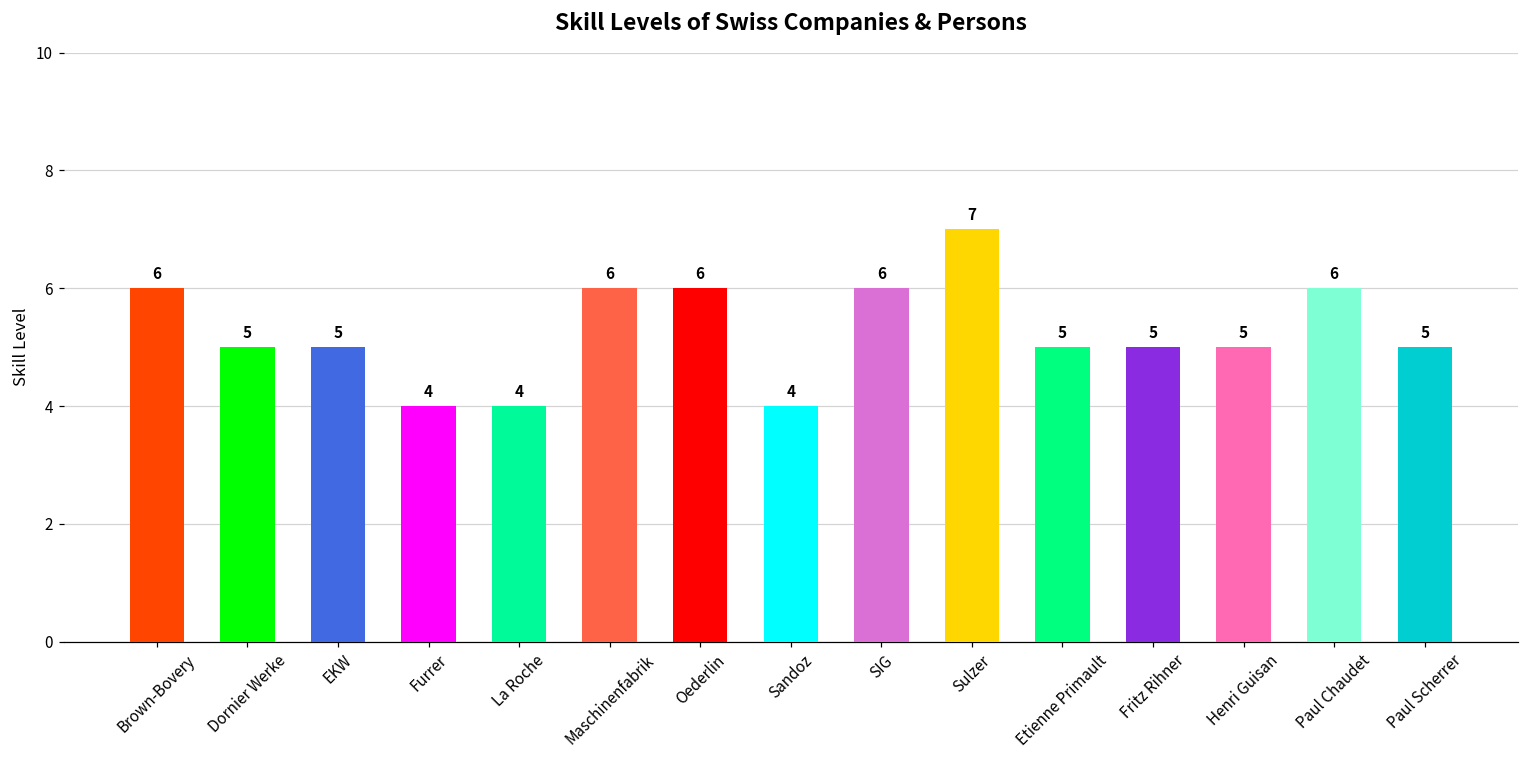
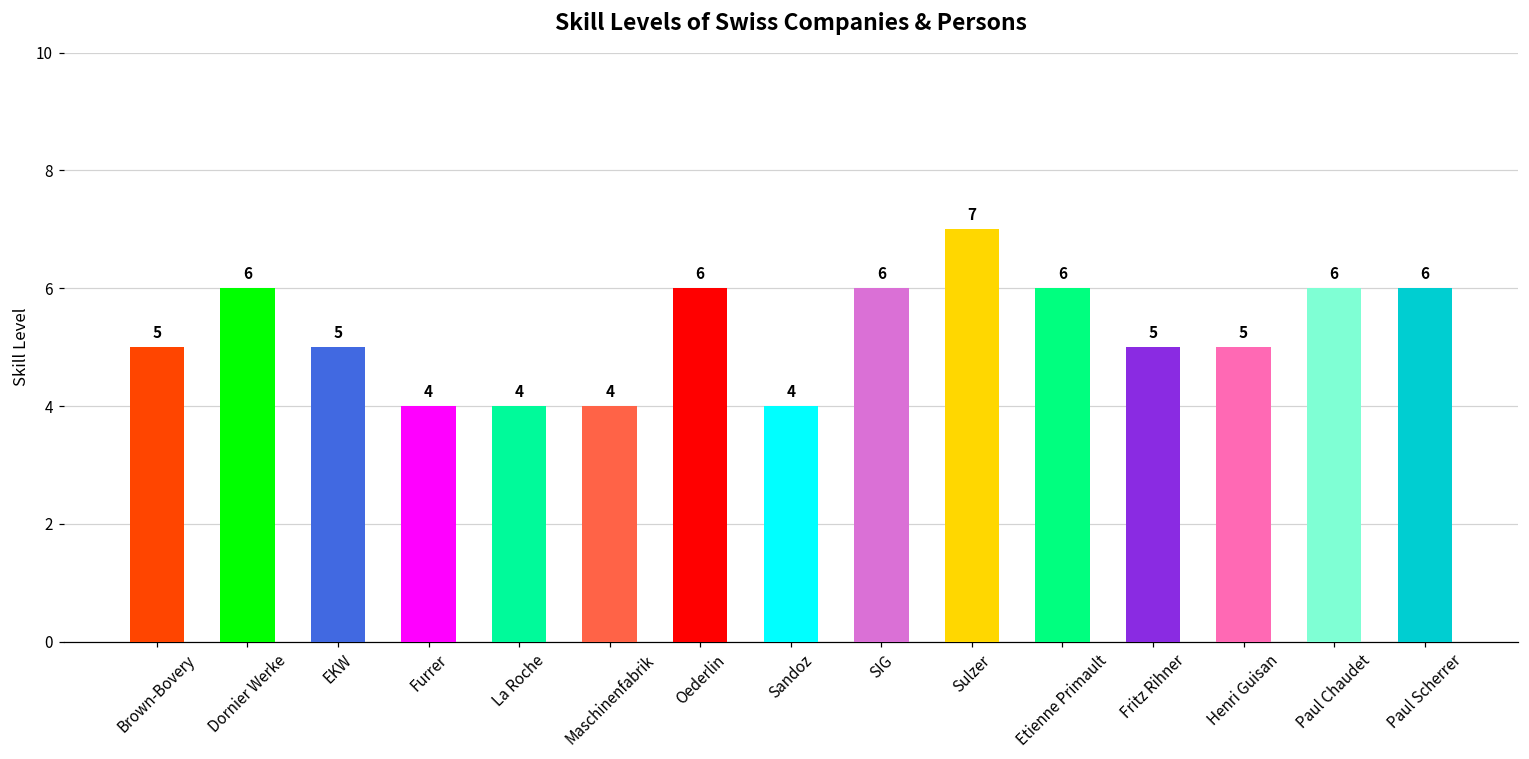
  {
-   "Brown-Bovery": 6,
-   "Dornier Werke": 5,
+   "Brown-Bovery": 5,
+   "Dornier Werke": 6,
    "EKW": 5,
    "Furrer": 4,
    "La Roche": 4,
-   "Maschinenfabrik": 6,
+   "Maschinenfabrik": 4,
    "Oederlin": 6,
    "Sandoz": 4,
    "SIG": 6,
    "Sulzer": 7,
-   "Etienne Primault": 5,
+   "Etienne Primault": 6,
    "Fritz Rihner": 5,
    "Henri Guisan": 5,
    "Paul Chaudet": 6,
-   "Paul Scherrer": 5
+   "Paul Scherrer": 6
  }
